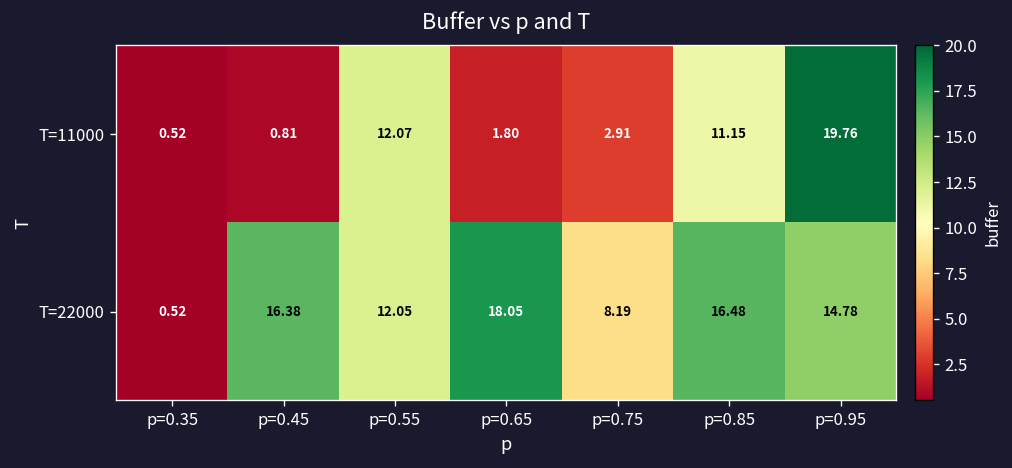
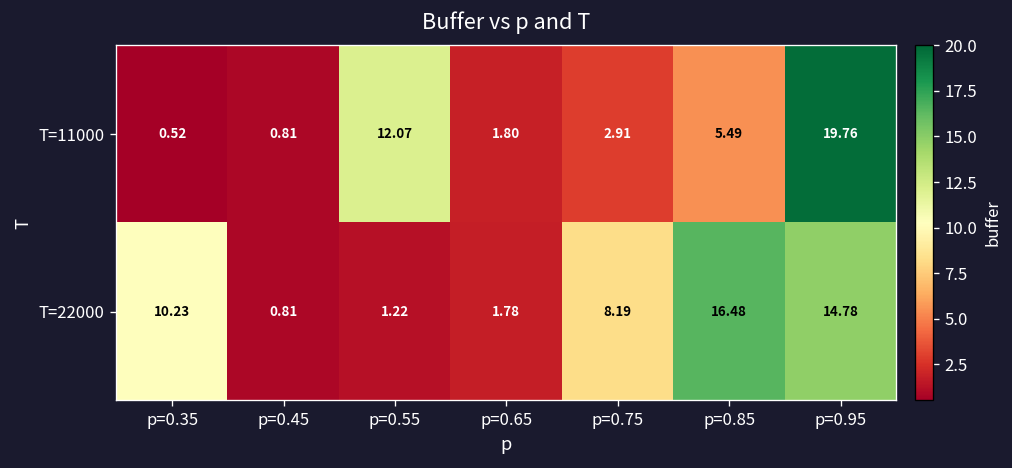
  {
    "T=11000": {
      "p=0.35": 0.52,
      "p=0.45": 0.81,
      "p=0.55": 12.07,
      "p=0.65": 1.80,
      "p=0.75": 2.91,
-     "p=0.85": 11.15,
+     "p=0.85": 5.49,
      "p=0.95": 19.76
    },
    "T=22000": {
-     "p=0.35": 0.52,
-     "p=0.45": 16.38,
-     "p=0.55": 12.05,
-     "p=0.65": 18.05,
+     "p=0.35": 10.23,
+     "p=0.45": 0.81,
+     "p=0.55": 1.22,
+     "p=0.65": 1.78,
      "p=0.75": 8.19,
      "p=0.85": 16.48,
      "p=0.95": 14.78
    }
  }
